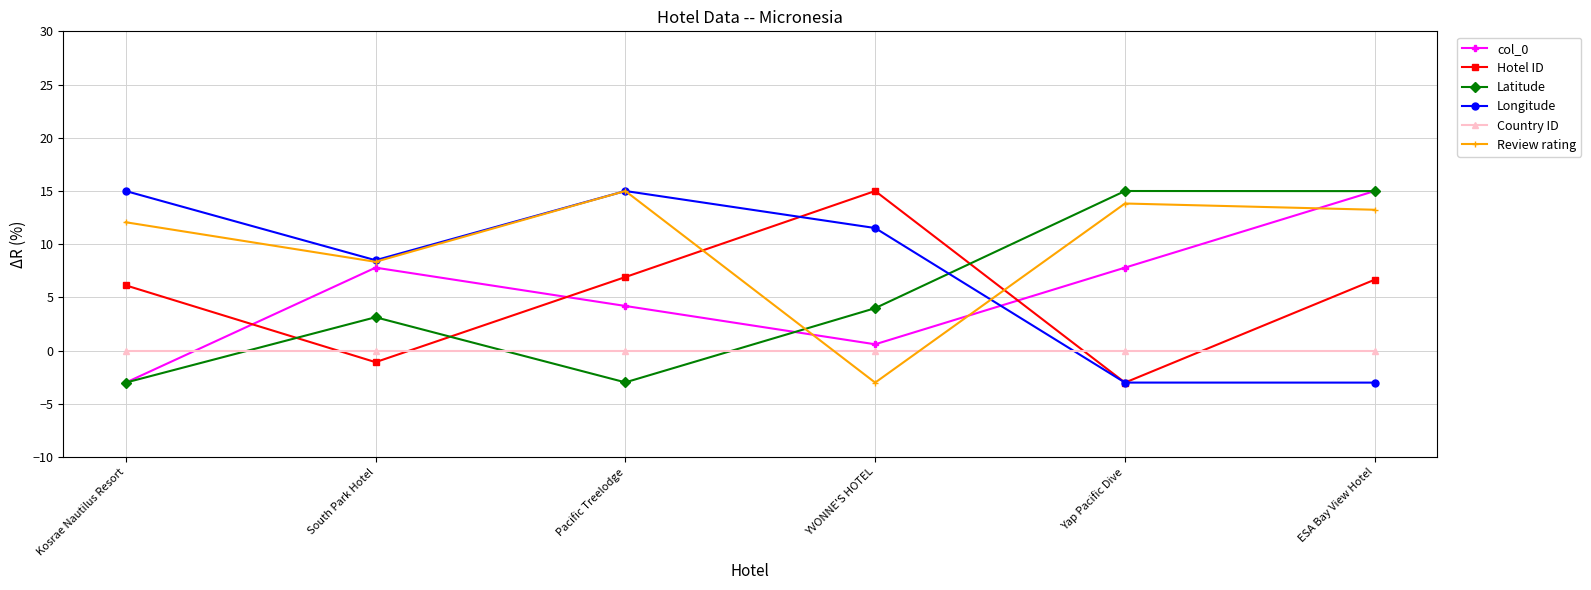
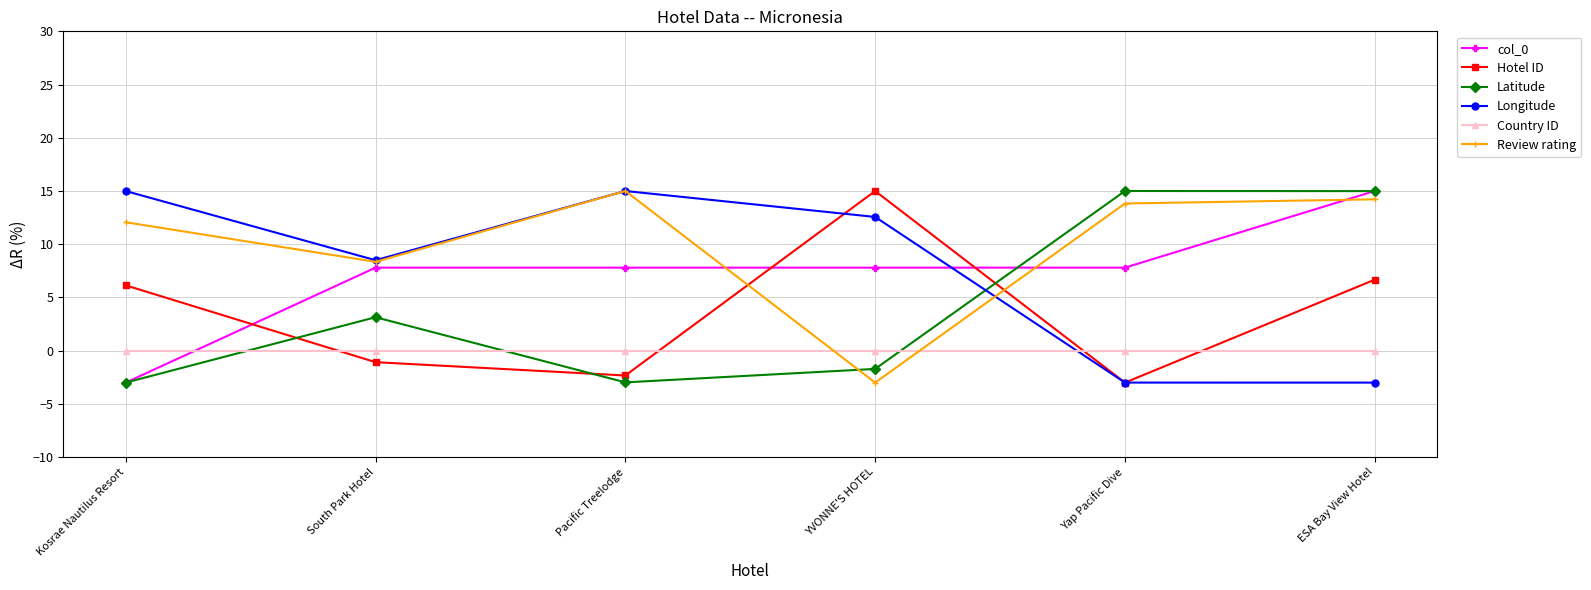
  {
    "col_0": {
      "South Park Hotel": 7.8,
-     "Pacific Treelodge": 4.2,
-     "YVONNE'S HOTEL": 0.6,
+     "Pacific Treelodge": 7.8,
+     "YVONNE'S HOTEL": 7.8,
      "Yap Pacific Dive": 7.8
    },
    "Hotel ID": {
      "Kosrae Nautilus Resort": 6.1,
      "South Park Hotel": -1.1,
-     "Pacific Treelodge": 6.9,
+     "Pacific Treelodge": -2.3,
      "YVONNE'S HOTEL": 15.0,
      "ESA Bay View Hotel": 6.7
    },
    "Latitude": {
      "South Park Hotel": 3.1,
      "Pacific Treelodge": -3.0,
-     "YVONNE'S HOTEL": 4.0,
+     "YVONNE'S HOTEL": -1.7,
      "Yap Pacific Dive": 15.0
    },
    "Longitude": {
      "Kosrae Nautilus Resort": 15.0,
-     "YVONNE'S HOTEL": 11.5,
+     "YVONNE'S HOTEL": 12.6,
      "ESA Bay View Hotel": -3.0
    },
    "Country ID": {
      "Kosrae Nautilus Resort": 0.0,
      "South Park Hotel": 0.0,
      "Pacific Treelodge": 0.0,
      "YVONNE'S HOTEL": 0.0,
      "Yap Pacific Dive": 0.0,
      "ESA Bay View Hotel": 0.0
    },
    "Review rating": {
      "Kosrae Nautilus Resort": 12.1,
      "YVONNE'S HOTEL": -3.0,
      "Yap Pacific Dive": 13.8,
-     "ESA Bay View Hotel": 13.2
+     "ESA Bay View Hotel": 14.2
    }
  }
